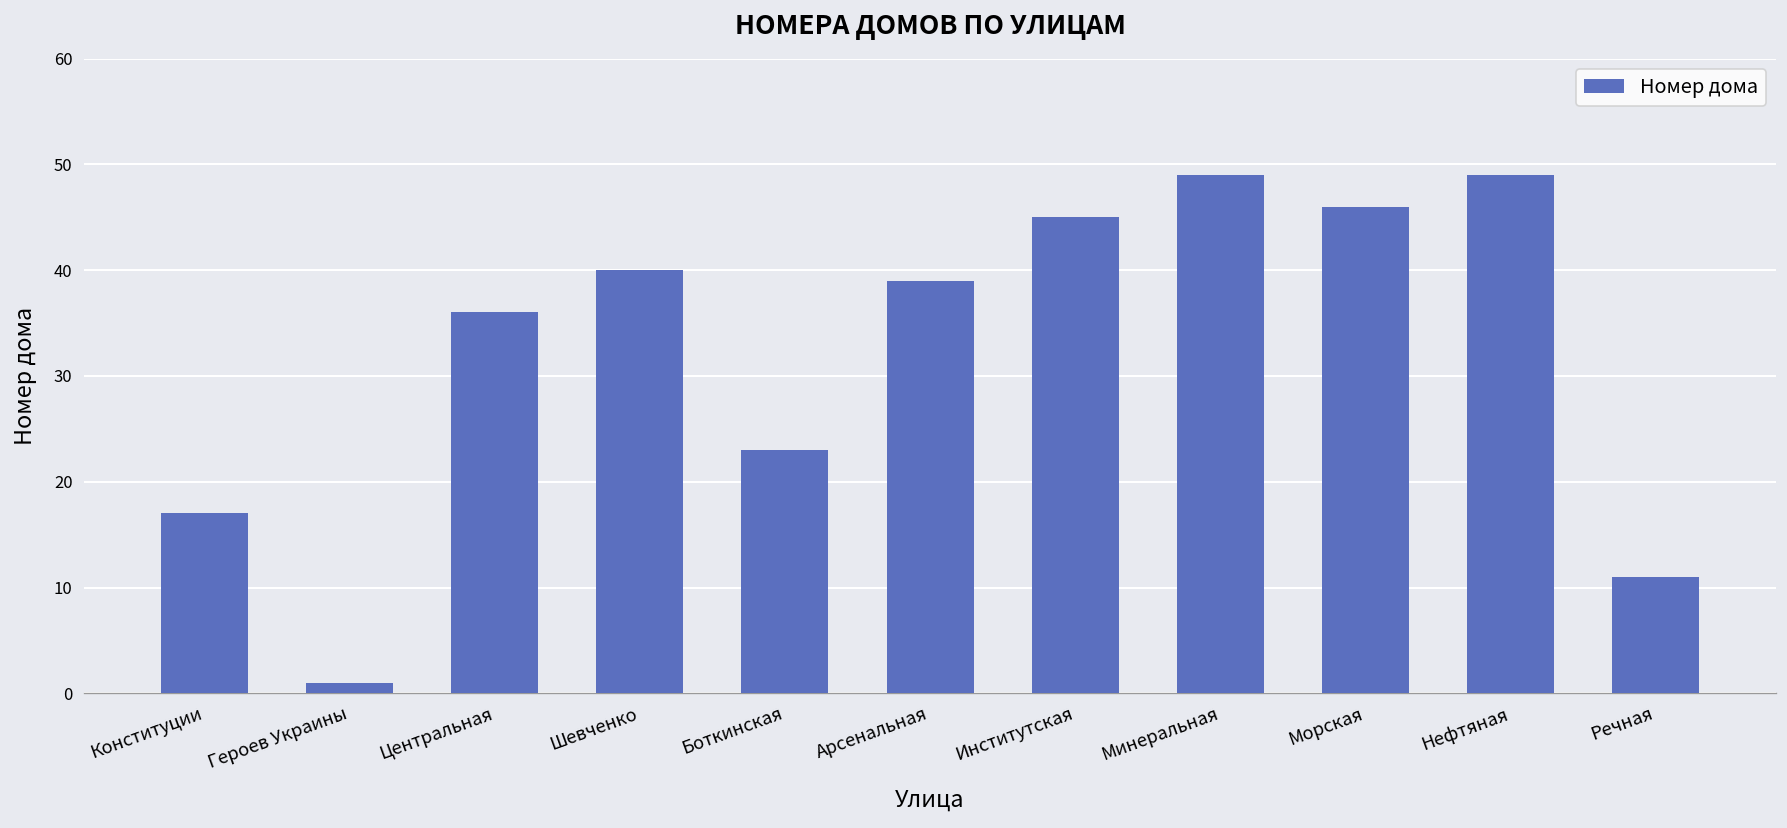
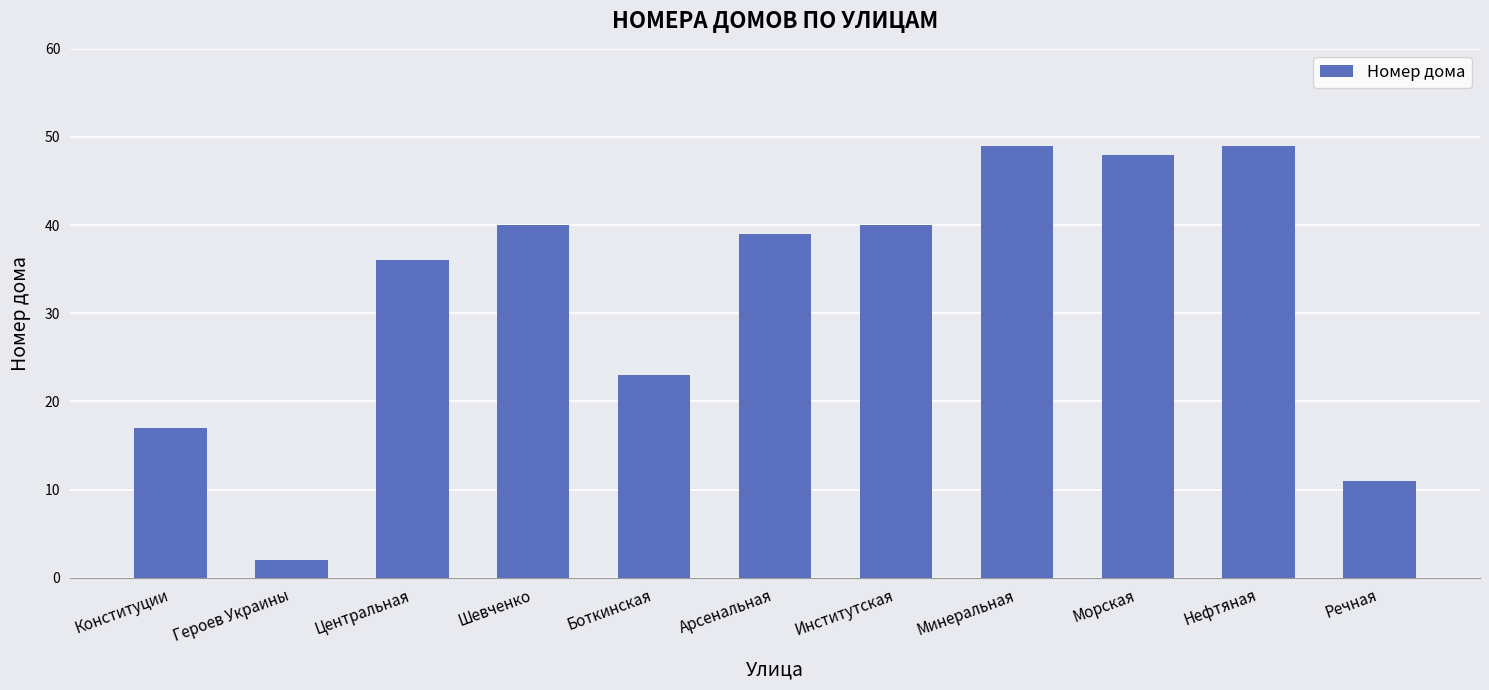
  {
    "Конституции": 17,
-   "Героев Украины": 1,
+   "Героев Украины": 2,
    "Центральная": 36,
    "Шевченко": 40,
    "Боткинская": 23,
    "Арсенальная": 39,
-   "Институтская": 45,
+   "Институтская": 40,
    "Минеральная": 49,
-   "Морская": 46,
+   "Морская": 48,
    "Нефтяная": 49,
    "Речная": 11
  }
